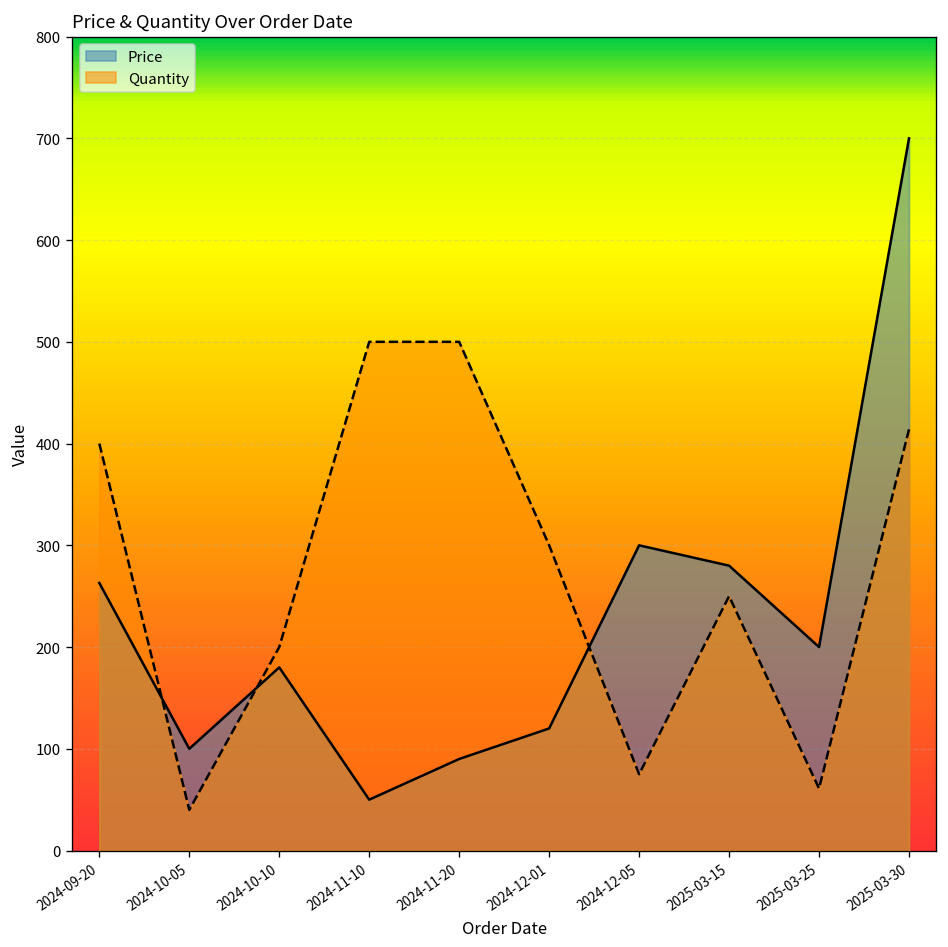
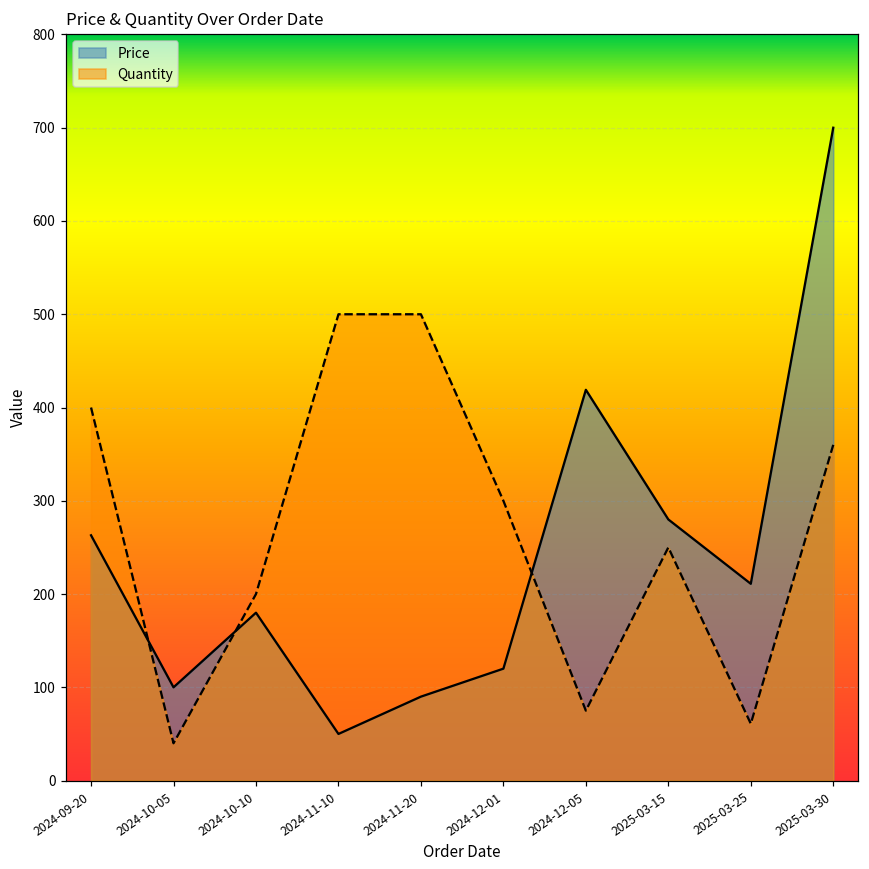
  {
    "Price": {
      "2024-09-20": 260,
      "2024-10-05": 100,
      "2024-10-10": 180,
      "2024-11-10": 50,
      "2024-11-20": 90,
      "2024-12-01": 120,
-     "2024-12-05": 300,
+     "2024-12-05": 420,
      "2025-03-15": 280,
-     "2025-03-25": 200,
+     "2025-03-25": 210,
      "2025-03-30": 700
    },
    "Quantity": {
      "2024-09-20": 400,
      "2024-10-05": 40,
      "2024-10-10": 200,
      "2024-11-10": 500,
      "2024-11-20": 500,
      "2024-12-01": 300,
      "2024-12-05": 80,
      "2025-03-15": 250,
      "2025-03-25": 60,
-     "2025-03-30": 410
+     "2025-03-30": 360
    }
  }
